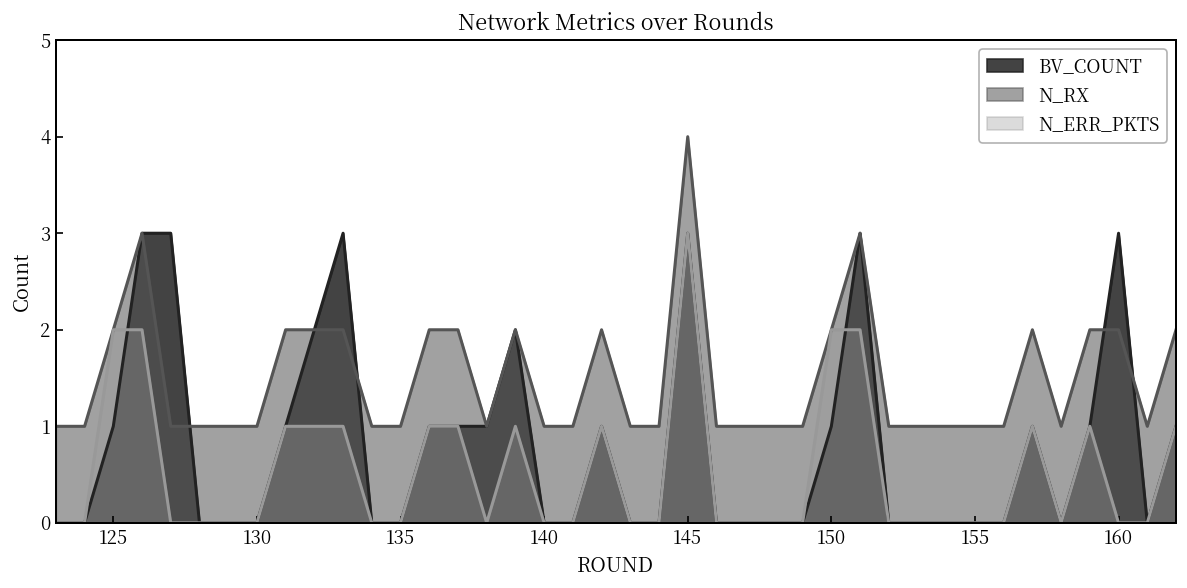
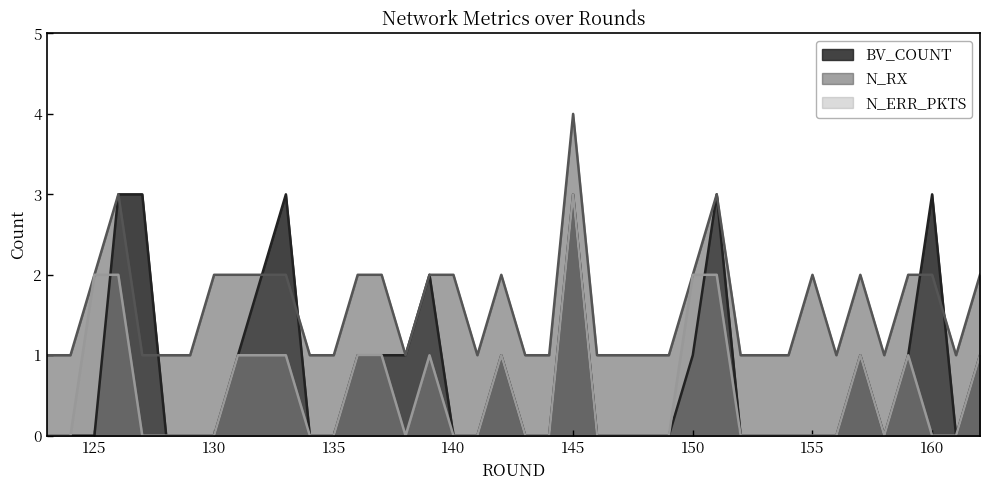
  {
    "BV_COUNT": {
-     "125": 1,
+     "125": 0,
      "150": 1,
      "160": 3
    },
    "N_RX": {
-     "130": 1,
+     "130": 2,
      "135": 1,
-     "140": 1,
+     "140": 2,
      "145": 4,
-     "155": 1,
+     "155": 2,
      "160": 2
    },
    "N_ERR_PKTS": {
      "160": 0
    }
  }
